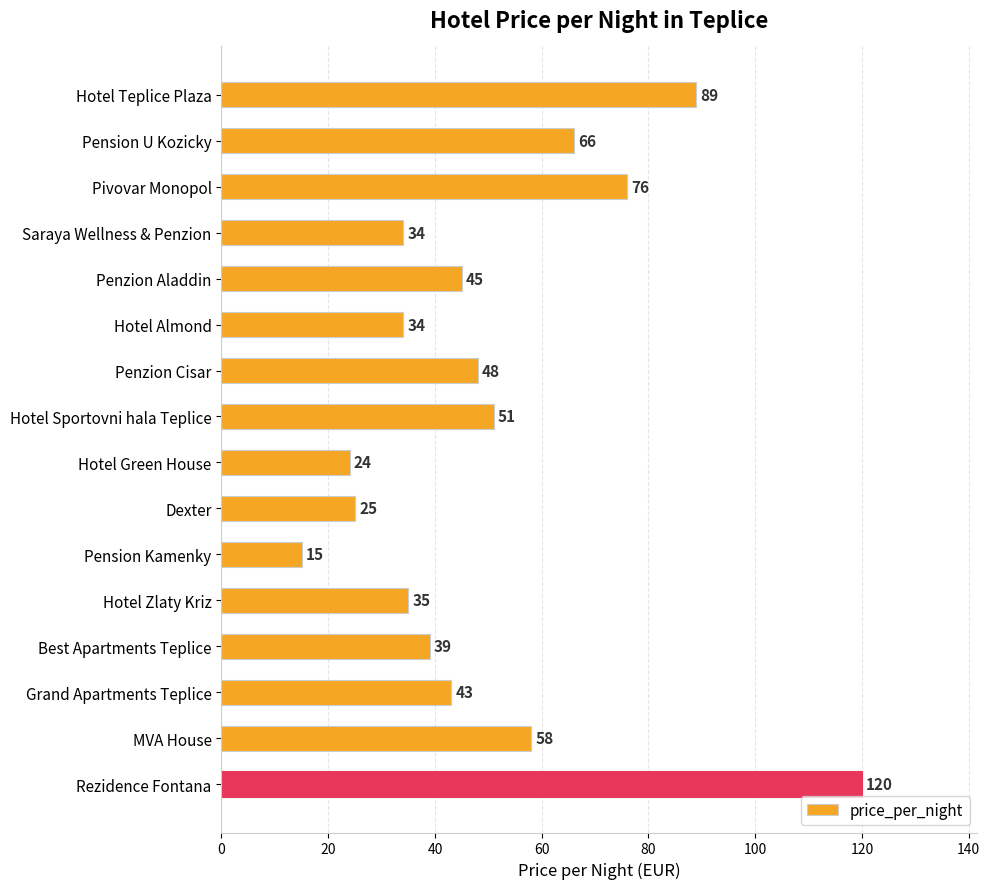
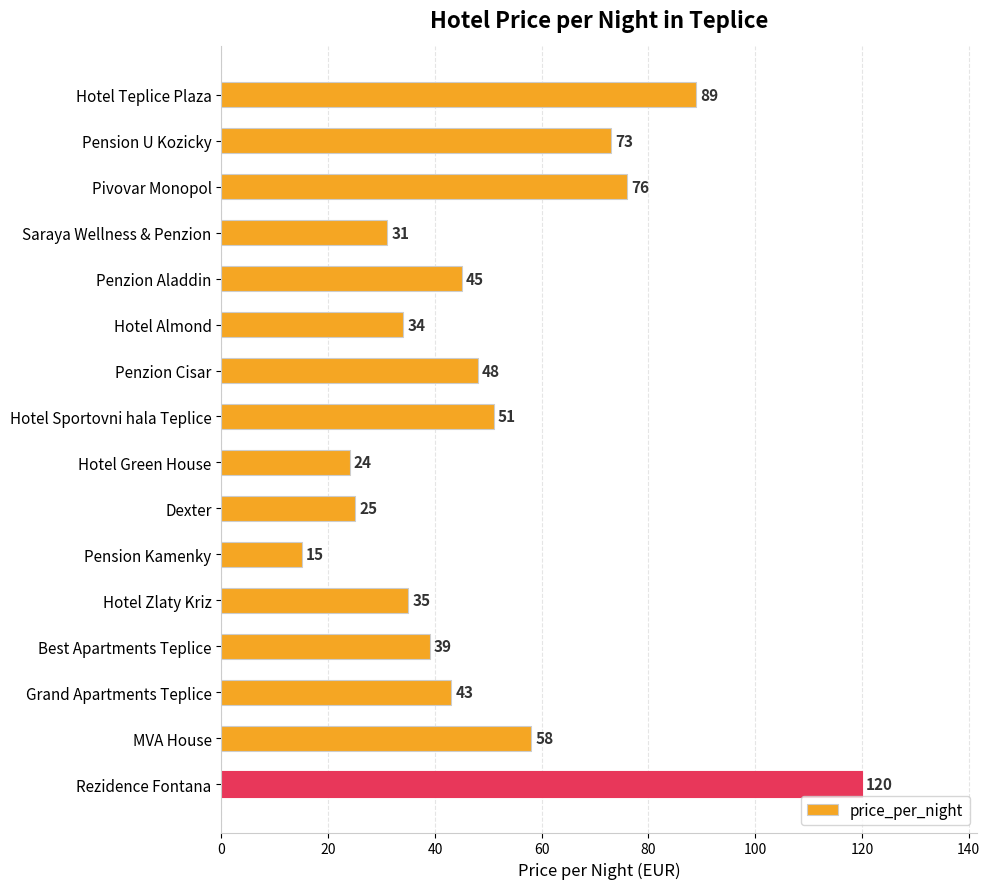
  {
    "Hotel Teplice Plaza": 89,
-   "Pension U Kozicky": 66,
+   "Pension U Kozicky": 73,
    "Pivovar Monopol": 76,
-   "Saraya Wellness & Penzion": 34,
+   "Saraya Wellness & Penzion": 31,
    "Penzion Aladdin": 45,
    "Hotel Almond": 34,
    "Penzion Cisar": 48,
    "Hotel Sportovni hala Teplice": 51,
    "Hotel Green House": 24,
    "Dexter": 25,
    "Pension Kamenky": 15,
    "Hotel Zlaty Kriz": 35,
    "Best Apartments Teplice": 39,
    "Grand Apartments Teplice": 43,
    "MVA House": 58,
    "Rezidence Fontana": 120
  }
